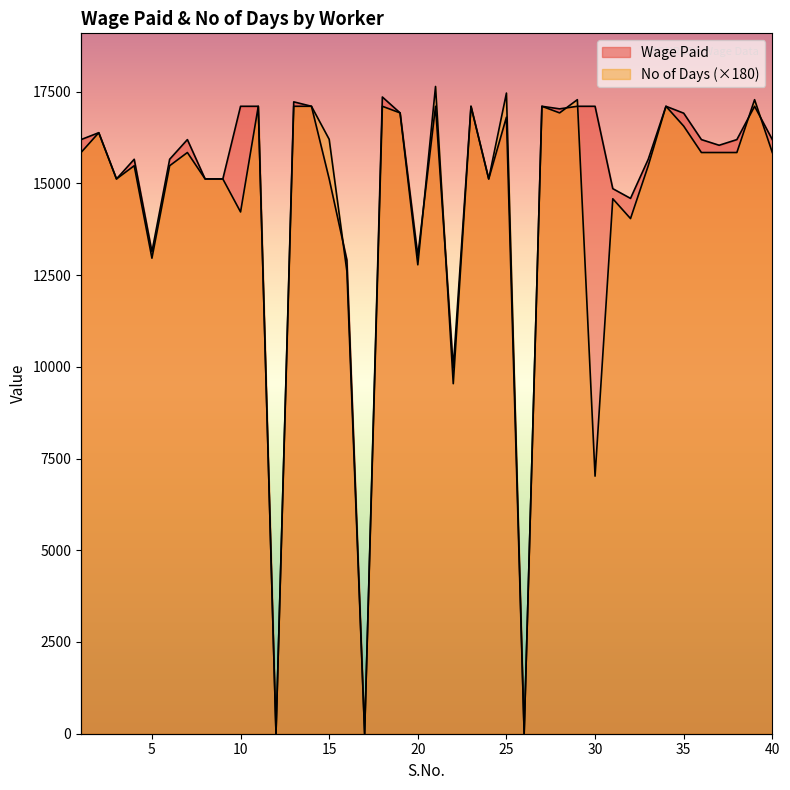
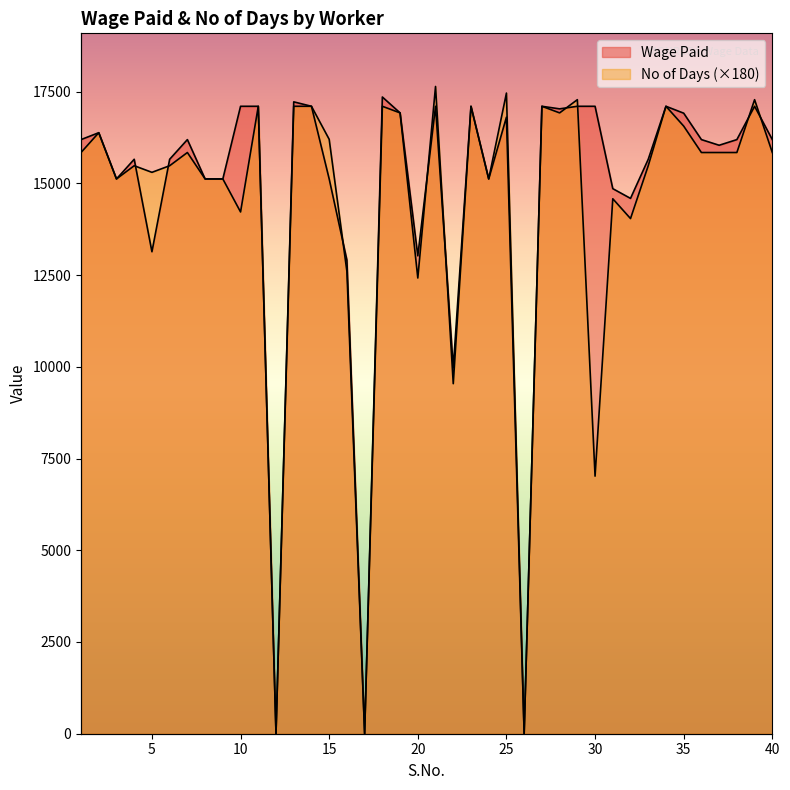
  {
    "Wage Paid": {
      "5": 13100,
      "10": 17100,
      "15": 15100,
      "20": 13000,
      "25": 16800,
      "30": 17100,
      "35": 16900,
      "40": 16200
    },
    "No of Days (×180)": {
-     "5": 13000,
+     "5": 15300,
      "10": 14200,
      "15": 16200,
-     "20": 12800,
+     "20": 12400,
      "25": 17500,
      "30": 7000,
      "35": 16600,
      "40": 15800
    }
  }
